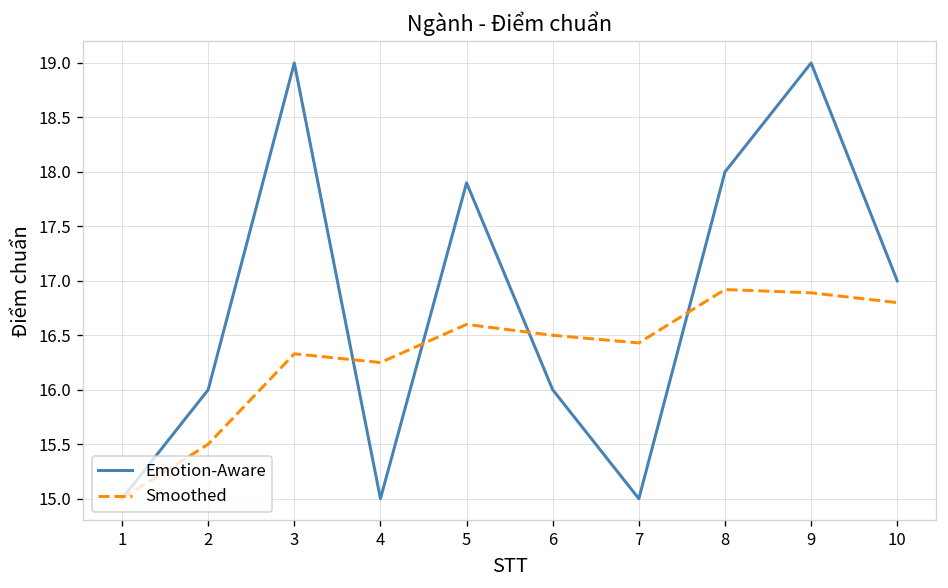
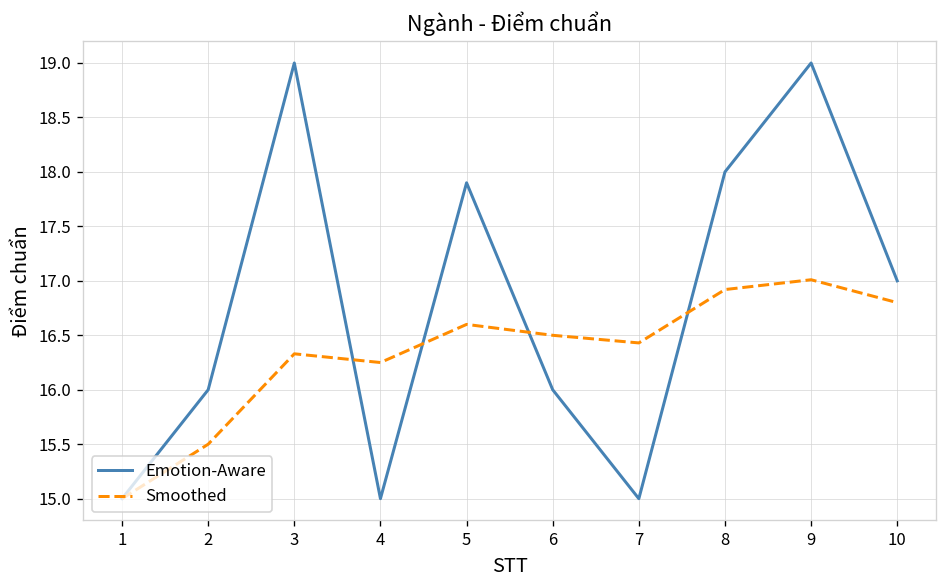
  {
    "Emotion-Aware": {
      "2": 16.0,
      "3": 19.0,
      "4": 15.0,
      "5": 17.9,
      "6": 16.0,
      "7": 15.0,
      "8": 18.0,
      "9": 19.0,
      "10": 17.0
    },
    "Smoothed": {
      "2": 15.5,
      "3": 16.3,
      "4": 16.3,
      "5": 16.6,
      "6": 16.5,
      "7": 16.4,
      "8": 16.9,
-     "9": 16.9,
+     "9": 17.0,
      "10": 16.8
    }
  }
